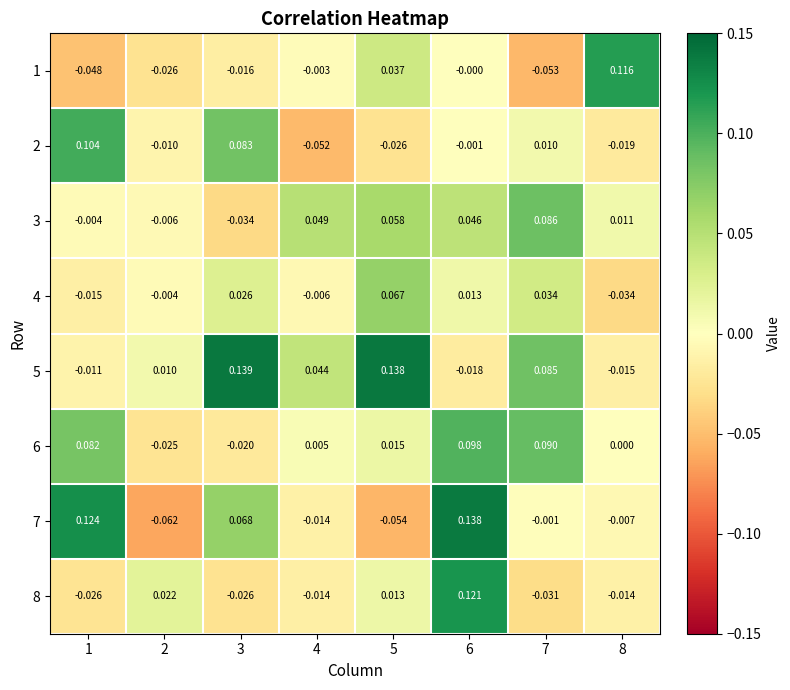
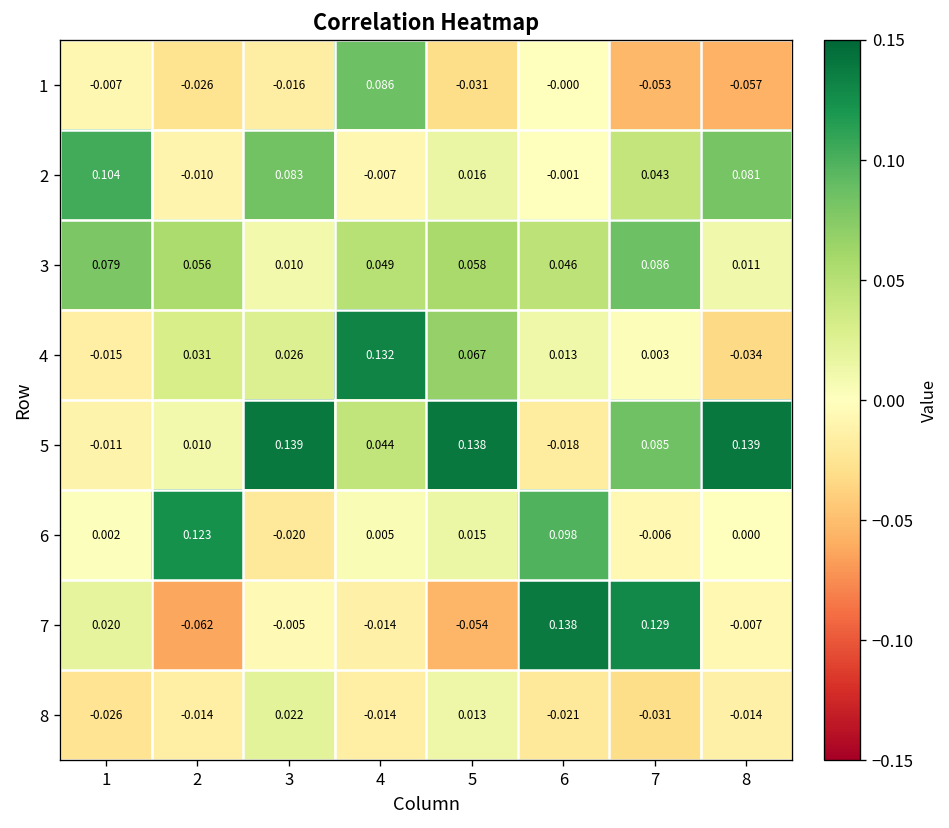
  {
    "1": {
-     "1": -0.048,
+     "1": -0.007,
      "2": -0.026,
      "3": -0.016,
-     "4": -0.003,
-     "5": 0.037,
+     "4": 0.086,
+     "5": -0.031,
      "6": -0.000,
      "7": -0.053,
-     "8": 0.116
+     "8": -0.057
    },
    "2": {
      "1": 0.104,
      "2": -0.010,
      "3": 0.083,
-     "4": -0.052,
-     "5": -0.026,
+     "4": -0.007,
+     "5": 0.016,
      "6": -0.001,
-     "7": 0.010,
-     "8": -0.019
+     "7": 0.043,
+     "8": 0.081
    },
    "3": {
-     "1": -0.004,
-     "2": -0.006,
-     "3": -0.034,
+     "1": 0.079,
+     "2": 0.056,
+     "3": 0.010,
      "4": 0.049,
      "5": 0.058,
      "6": 0.046,
      "7": 0.086,
      "8": 0.011
    },
    "4": {
      "1": -0.015,
-     "2": -0.004,
+     "2": 0.031,
      "3": 0.026,
-     "4": -0.006,
+     "4": 0.132,
      "5": 0.067,
      "6": 0.013,
-     "7": 0.034,
+     "7": 0.003,
      "8": -0.034
    },
    "5": {
      "1": -0.011,
      "2": 0.010,
      "3": 0.139,
      "4": 0.044,
      "5": 0.138,
      "6": -0.018,
      "7": 0.085,
-     "8": -0.015
+     "8": 0.139
    },
    "6": {
-     "1": 0.082,
-     "2": -0.025,
+     "1": 0.002,
+     "2": 0.123,
      "3": -0.020,
      "4": 0.005,
      "5": 0.015,
      "6": 0.098,
-     "7": 0.090,
+     "7": -0.006,
      "8": 0.000
    },
    "7": {
-     "1": 0.124,
+     "1": 0.020,
      "2": -0.062,
-     "3": 0.068,
+     "3": -0.005,
      "4": -0.014,
      "5": -0.054,
      "6": 0.138,
-     "7": -0.001,
+     "7": 0.129,
      "8": -0.007
    },
    "8": {
      "1": -0.026,
-     "2": 0.022,
-     "3": -0.026,
+     "2": -0.014,
+     "3": 0.022,
      "4": -0.014,
      "5": 0.013,
-     "6": 0.121,
+     "6": -0.021,
      "7": -0.031,
      "8": -0.014
    }
  }
